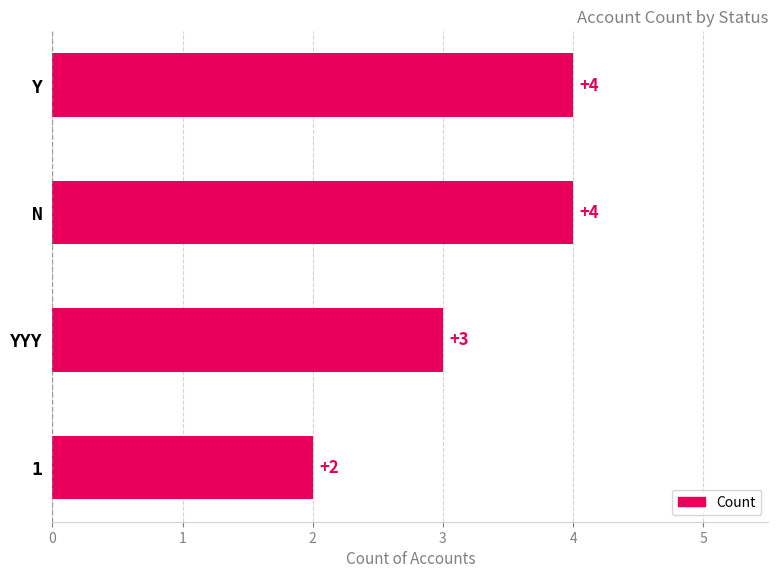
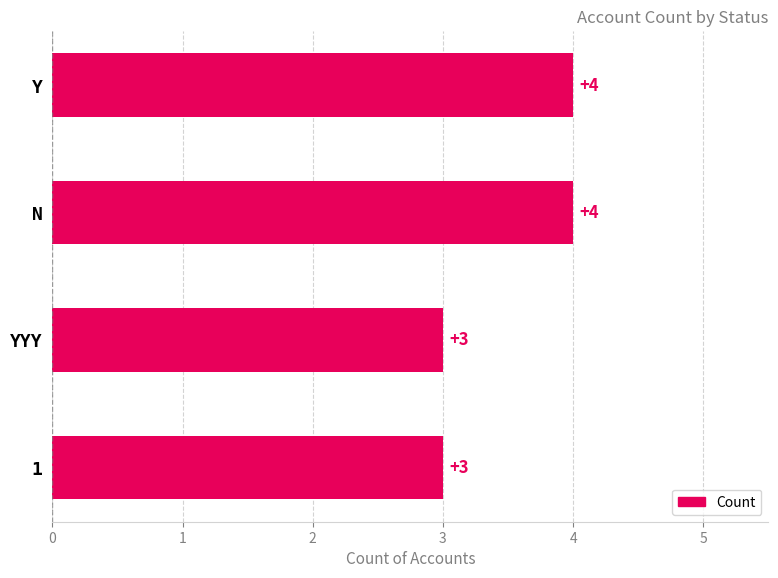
  {
    "Y": "+4",
    "N": "+4",
    "YYY": "+3",
-   "1": "+2"
+   "1": "+3"
  }
